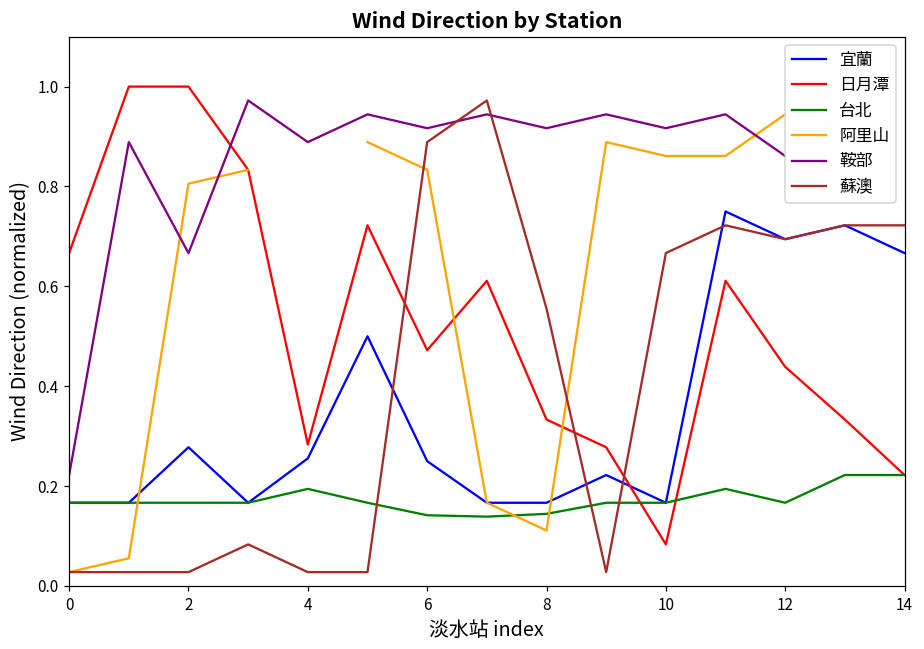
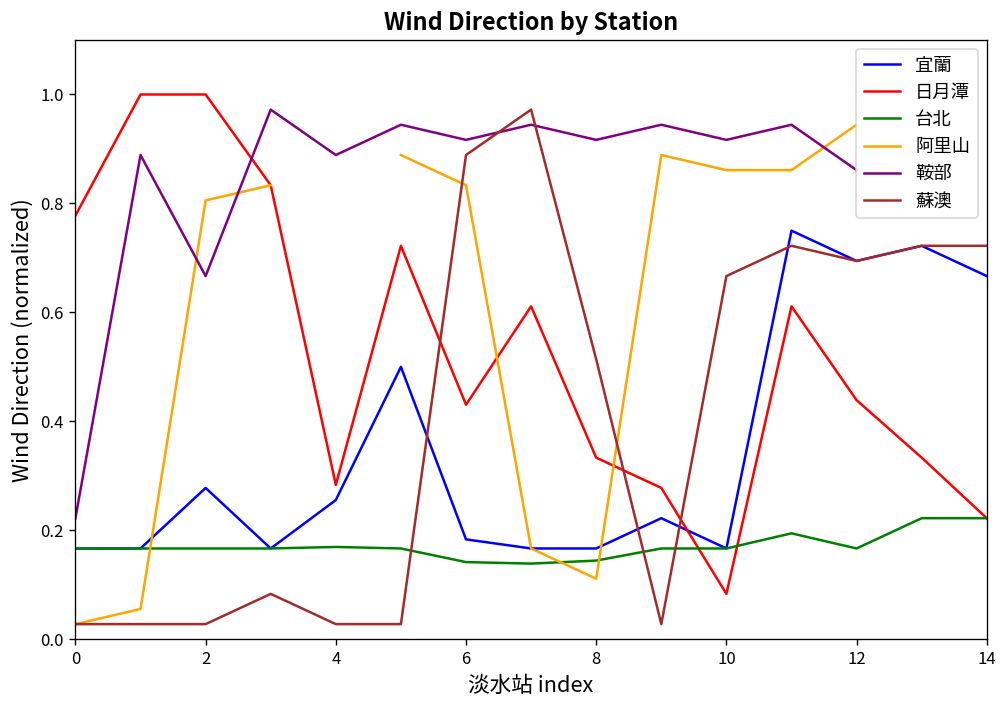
  {
    "宜蘭": {
      "2": 0.28,
      "4": 0.26,
-     "6": 0.25,
+     "6": 0.18,
      "8": 0.17
    },
    "日月潭": {
-     "0": 0.67,
+     "0": 0.78,
      "2": 1.00,
      "4": 0.28,
-     "6": 0.47,
+     "6": 0.43,
      "8": 0.33,
      "10": 0.08,
      "12": 0.44
    },
    "台北": {
      "2": 0.17,
-     "4": 0.19,
+     "4": 0.17,
      "6": 0.14,
      "8": 0.14,
      "12": 0.17
    },
    "阿里山": {
      "2": 0.81,
      "6": 0.83,
      "8": 0.11,
      "10": 0.86,
      "12": 0.94
    },
    "鞍部": {
      "0": 0.22,
      "2": 0.67,
      "4": 0.89,
      "6": 0.92,
      "8": 0.92,
      "10": 0.92,
      "12": 0.86
    },
    "蘇澳": {
      "2": 0.03,
      "4": 0.03,
      "6": 0.89,
-     "8": 0.56,
+     "8": 0.51,
      "10": 0.67,
      "14": 0.72
    }
  }
